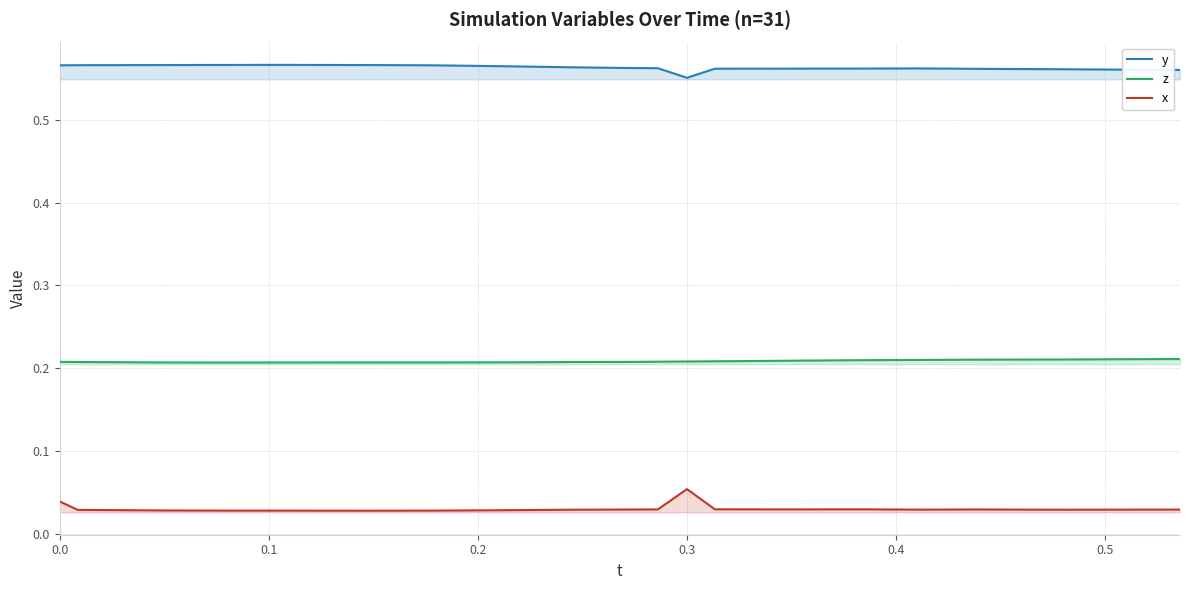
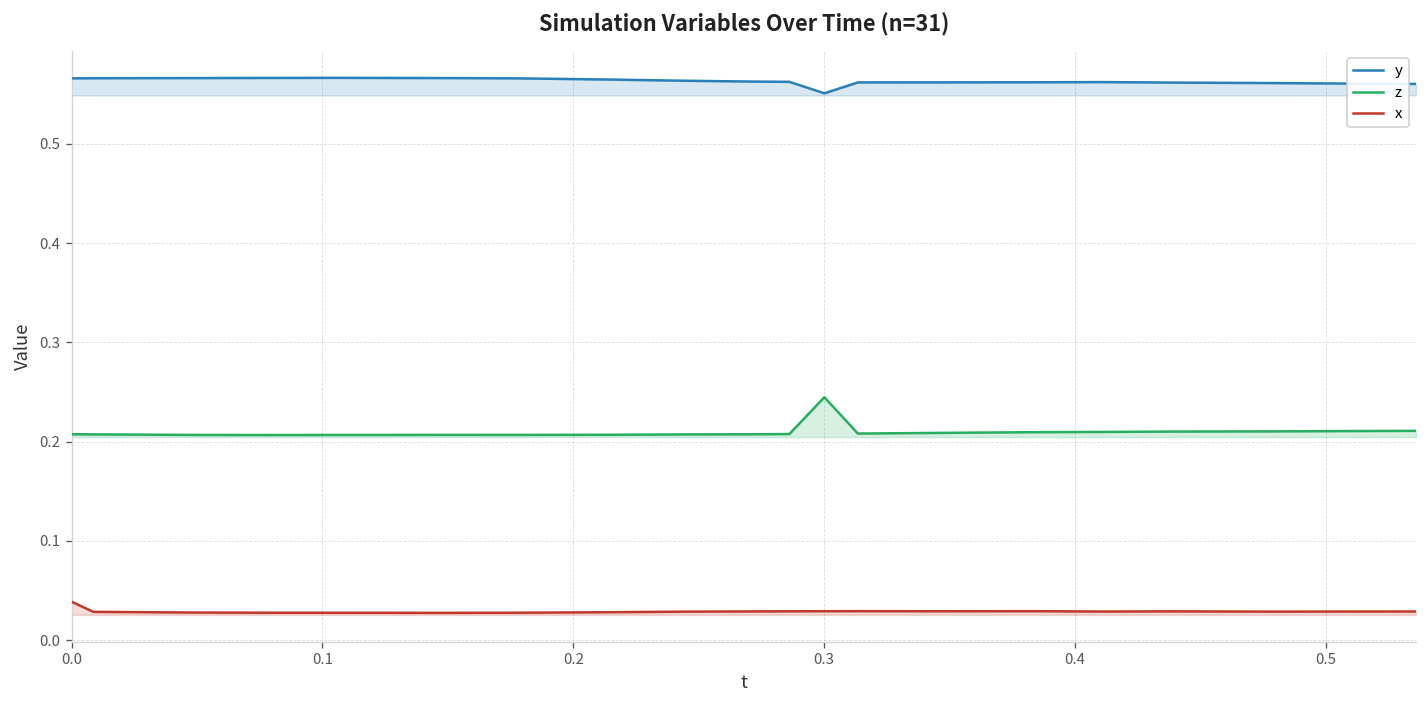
  {
    "y": {
      "0.0": 0.57,
      "0.3": 0.55
    },
    "z": {
      "0.0": 0.21,
-     "0.3": 0.21
+     "0.3": 0.24
    },
    "x": {
      "0.0": 0.04,
-     "0.3": 0.05
+     "0.3": 0.03
    }
  }
